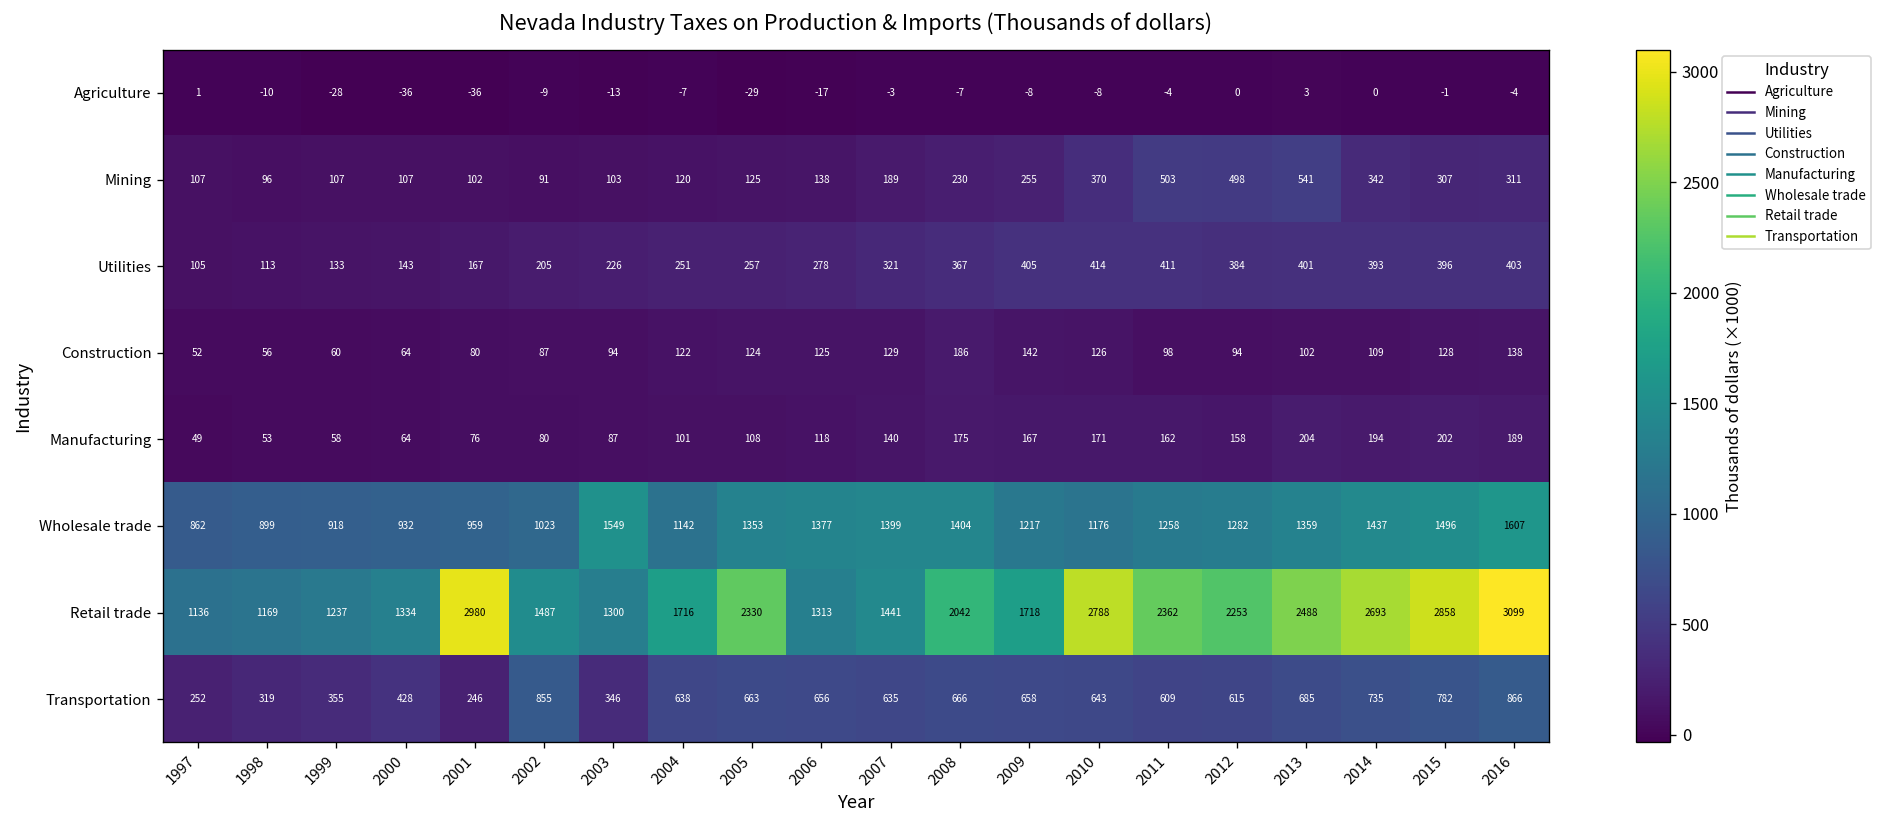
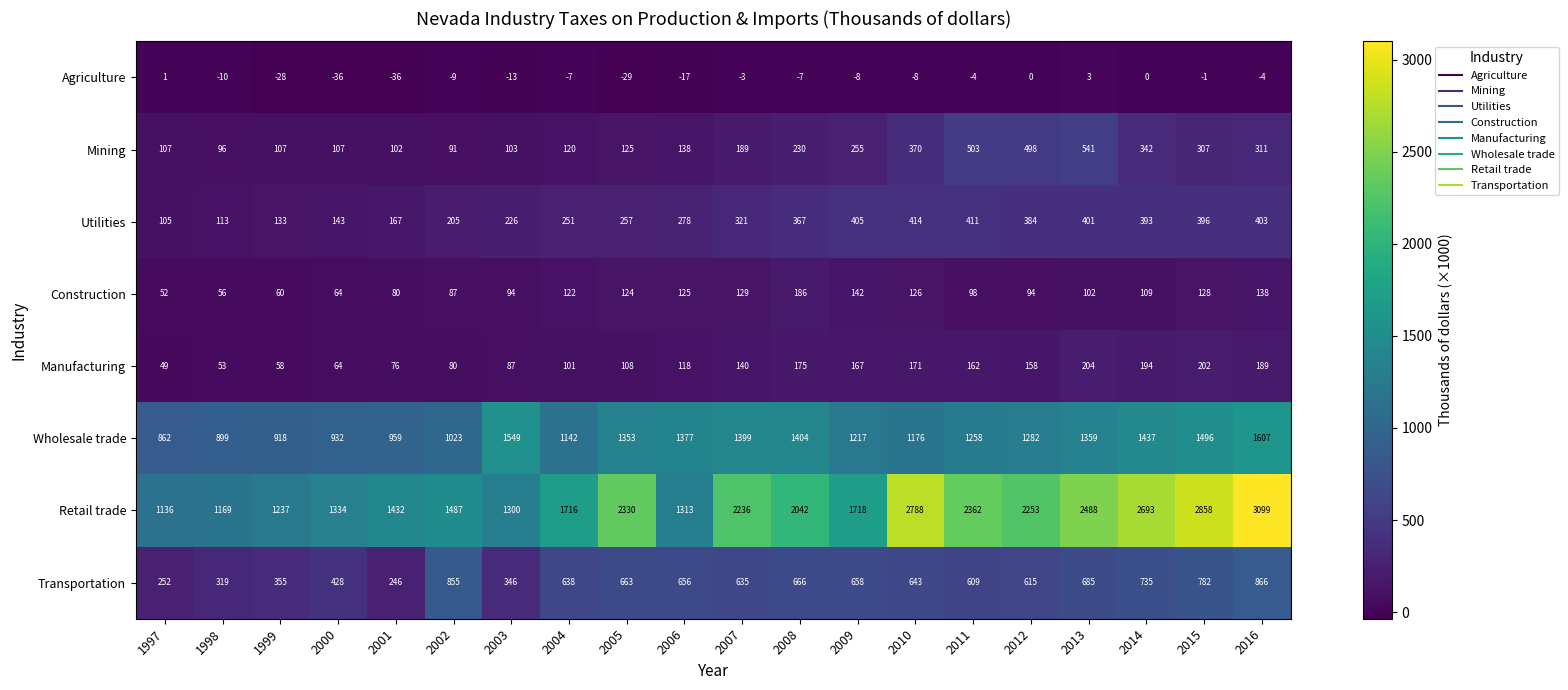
  {
    "Agriculture": {
      "1997": 1,
      "1998": -10,
      "1999": -28,
      "2000": -36,
      "2001": -36,
      "2002": -9,
      "2003": -13,
      "2004": -7,
      "2005": -29,
      "2006": -17,
      "2007": -3,
      "2008": -7,
      "2009": -8,
      "2010": -8,
      "2011": -4,
      "2012": 0,
      "2013": 3,
      "2014": 0,
      "2015": -1,
      "2016": -4
    },
    "Mining": {
      "1997": 107,
      "1998": 96,
      "1999": 107,
      "2000": 107,
      "2001": 102,
      "2002": 91,
      "2003": 103,
      "2004": 120,
      "2005": 125,
      "2006": 138,
      "2007": 189,
      "2008": 230,
      "2009": 255,
      "2010": 370,
      "2011": 503,
      "2012": 498,
      "2013": 541,
      "2014": 342,
      "2015": 307,
      "2016": 311
    },
    "Utilities": {
      "1997": 105,
      "1998": 113,
      "1999": 133,
      "2000": 143,
      "2001": 167,
      "2002": 205,
      "2003": 226,
      "2004": 251,
      "2005": 257,
      "2006": 278,
      "2007": 321,
      "2008": 367,
      "2009": 405,
      "2010": 414,
      "2011": 411,
      "2012": 384,
      "2013": 401,
      "2014": 393,
      "2015": 396,
      "2016": 403
    },
    "Construction": {
      "1997": 52,
      "1998": 56,
      "1999": 60,
      "2000": 64,
      "2001": 80,
      "2002": 87,
      "2003": 94,
      "2004": 122,
      "2005": 124,
      "2006": 125,
      "2007": 129,
      "2008": 186,
      "2009": 142,
      "2010": 126,
      "2011": 98,
      "2012": 94,
      "2013": 102,
      "2014": 109,
      "2015": 128,
      "2016": 138
    },
    "Manufacturing": {
      "1997": 49,
      "1998": 53,
      "1999": 58,
      "2000": 64,
      "2001": 76,
      "2002": 80,
      "2003": 87,
      "2004": 101,
      "2005": 108,
      "2006": 118,
      "2007": 140,
      "2008": 175,
      "2009": 167,
      "2010": 171,
      "2011": 162,
      "2012": 158,
      "2013": 204,
      "2014": 194,
      "2015": 202,
      "2016": 189
    },
    "Wholesale trade": {
      "1997": 862,
      "1998": 899,
      "1999": 918,
      "2000": 932,
      "2001": 959,
      "2002": 1023,
      "2003": 1549,
      "2004": 1142,
      "2005": 1353,
      "2006": 1377,
      "2007": 1399,
      "2008": 1404,
      "2009": 1217,
      "2010": 1176,
      "2011": 1258,
      "2012": 1282,
      "2013": 1359,
      "2014": 1437,
      "2015": 1496,
      "2016": 1607
    },
    "Retail trade": {
      "1997": 1136,
      "1998": 1169,
      "1999": 1237,
      "2000": 1334,
-     "2001": 2980,
+     "2001": 1432,
      "2002": 1487,
      "2003": 1300,
      "2004": 1716,
      "2005": 2330,
      "2006": 1313,
-     "2007": 1441,
+     "2007": 2236,
      "2008": 2042,
      "2009": 1718,
      "2010": 2788,
      "2011": 2362,
      "2012": 2253,
      "2013": 2488,
      "2014": 2693,
      "2015": 2858,
      "2016": 3099
    },
    "Transportation": {
      "1997": 252,
      "1998": 319,
      "1999": 355,
      "2000": 428,
      "2001": 246,
      "2002": 855,
      "2003": 346,
      "2004": 638,
      "2005": 663,
      "2006": 656,
      "2007": 635,
      "2008": 666,
      "2009": 658,
      "2010": 643,
      "2011": 609,
      "2012": 615,
      "2013": 685,
      "2014": 735,
      "2015": 782,
      "2016": 866
    }
  }
